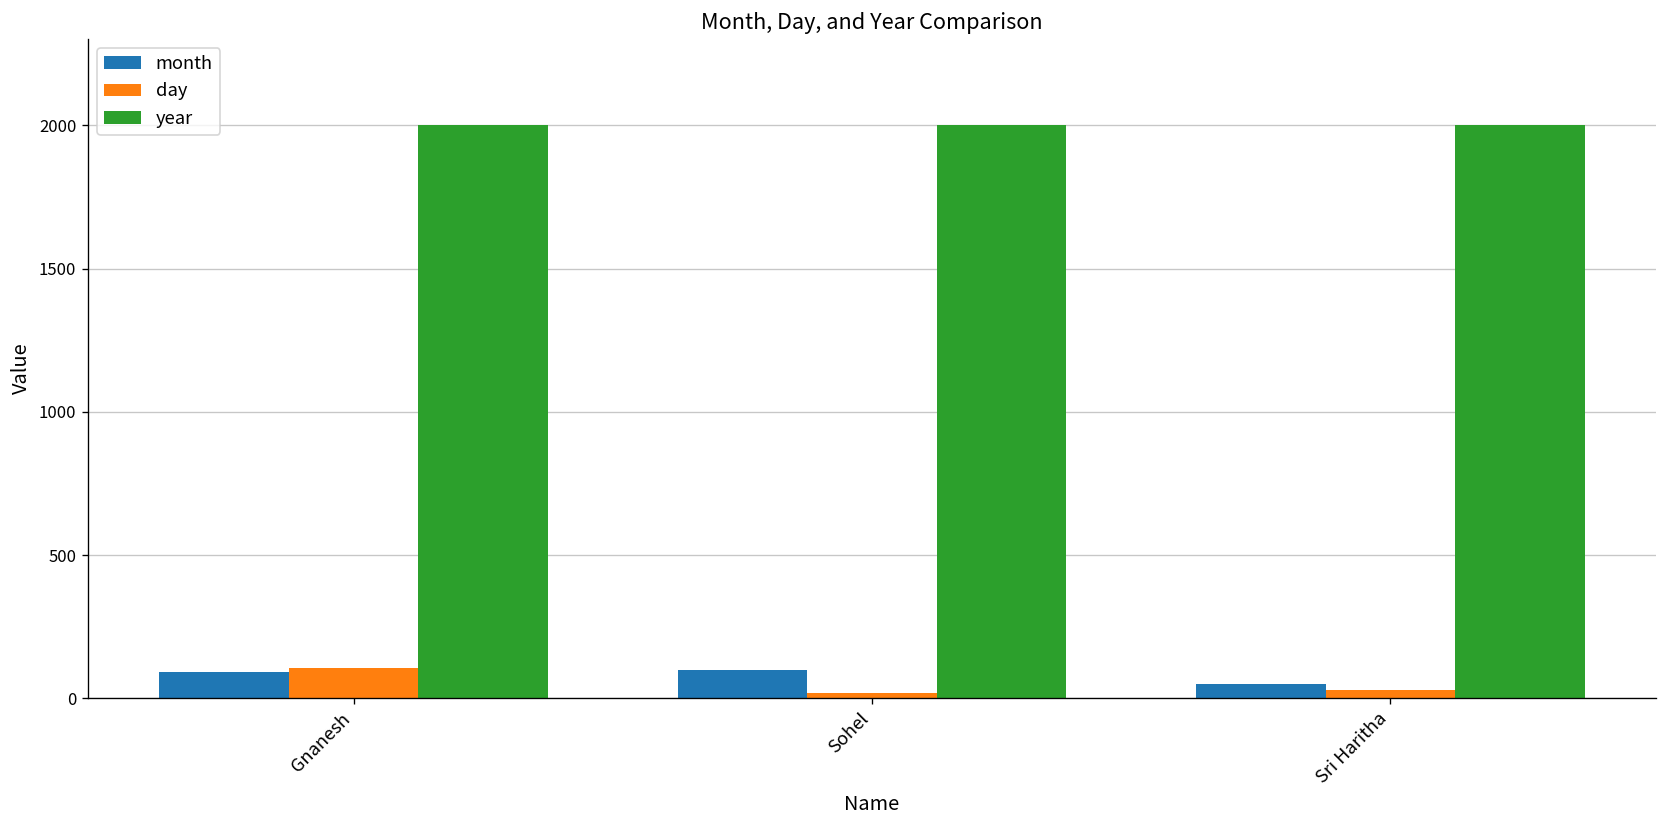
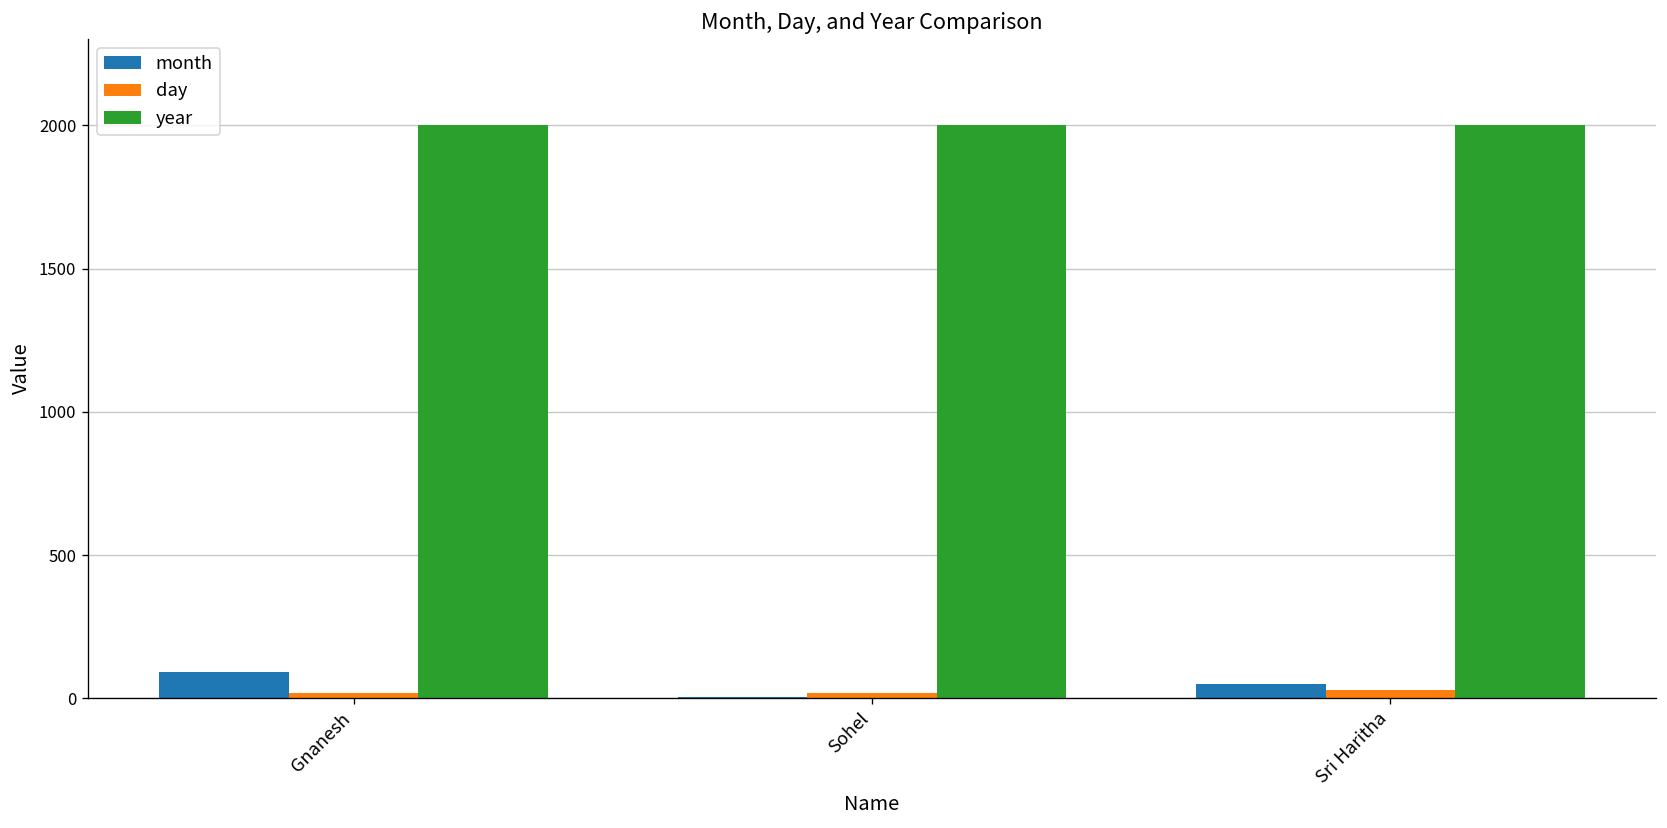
  {
    "month": {
      "Gnanesh": 90,
-     "Sohel": 100,
+     "Sohel": 10,
      "Sri Haritha": 50
    },
    "day": {
-     "Gnanesh": 110,
+     "Gnanesh": 20,
      "Sohel": 20,
      "Sri Haritha": 30
    },
    "year": {
      "Gnanesh": 2000,
      "Sohel": 2000,
      "Sri Haritha": 2000
    }
  }
